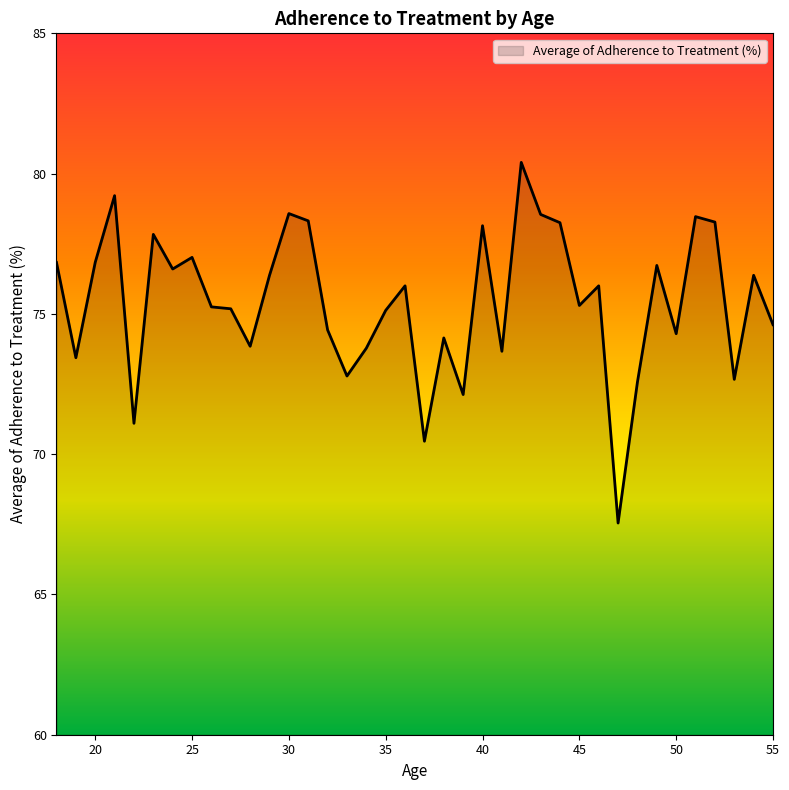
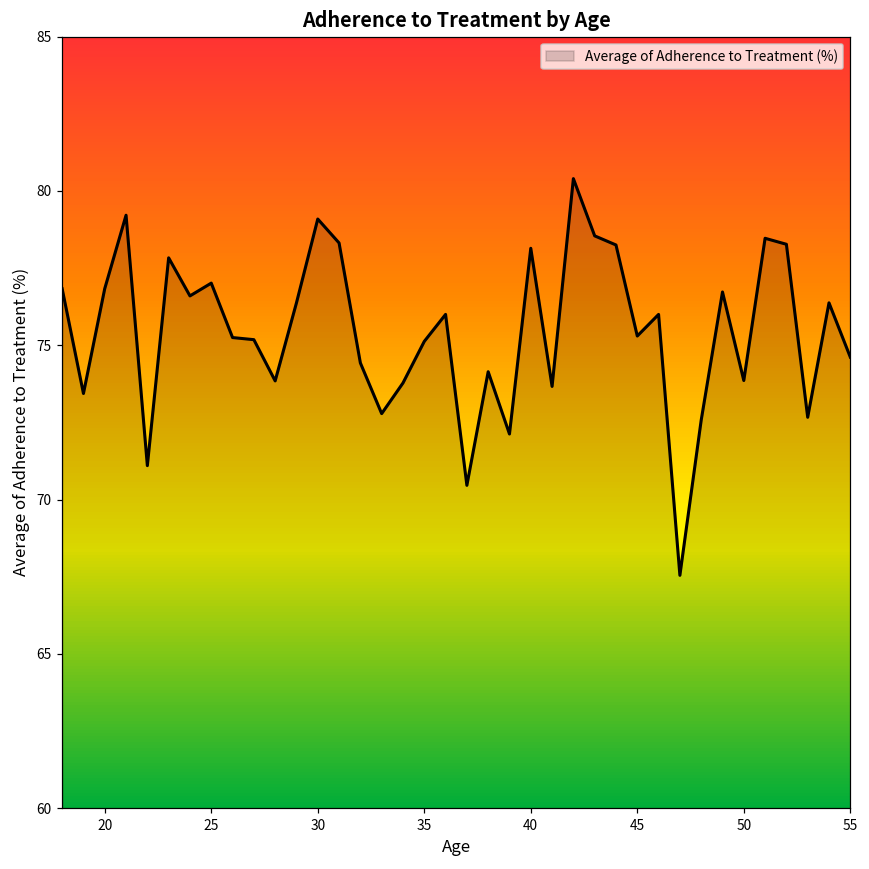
  {
    "20": 76.8,
    "25": 77.0,
-   "30": 78.6,
+   "30": 79.1,
    "35": 75.1,
    "40": 78.1,
    "45": 75.3,
-   "50": 74.3,
+   "50": 73.9,
    "55": 74.6
  }
